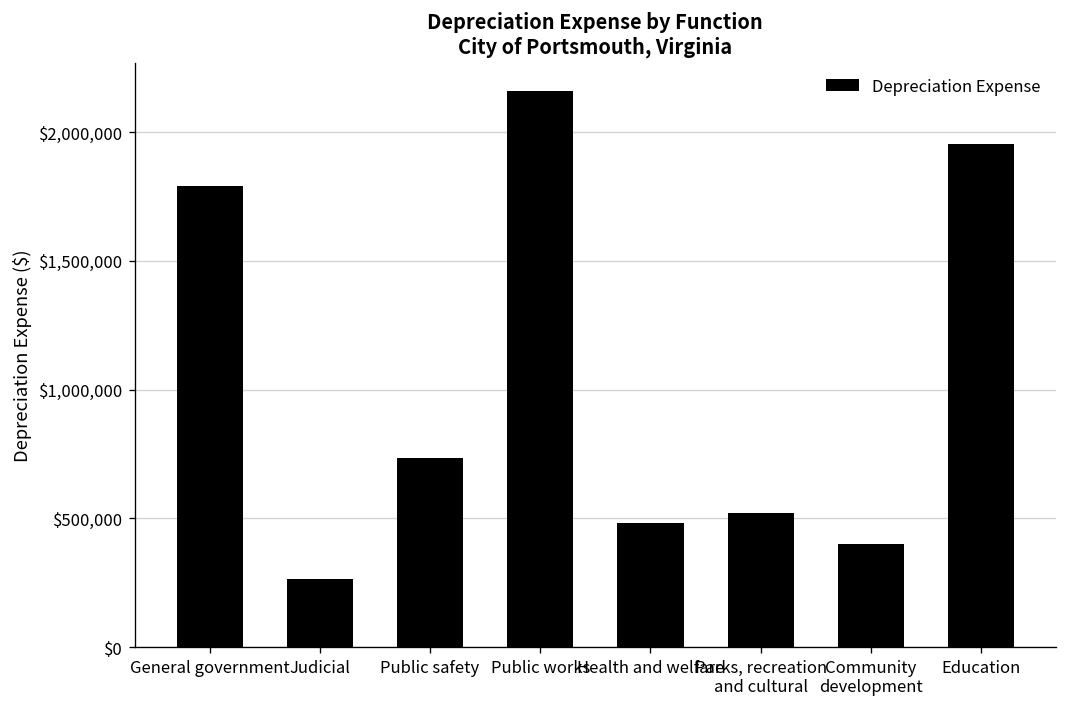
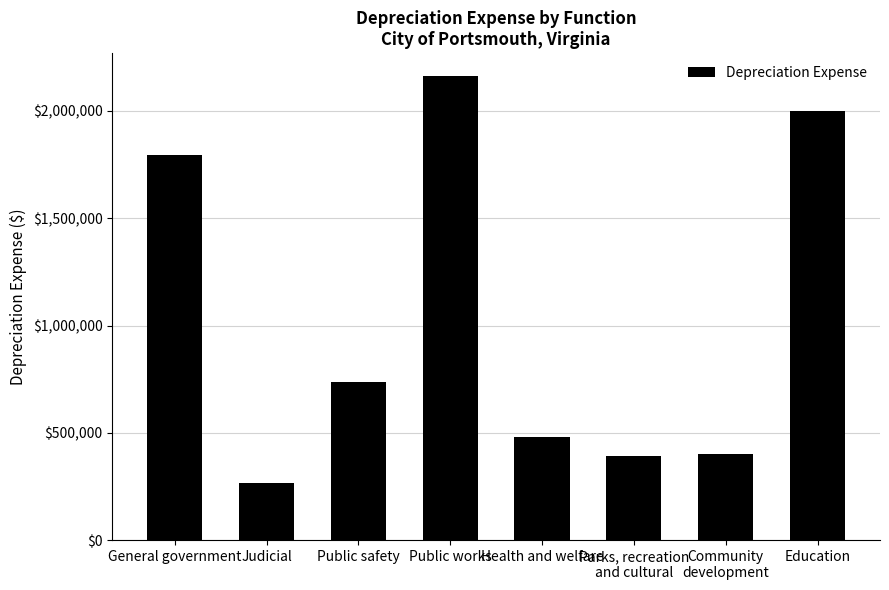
  {
    "General government": "$1,790,000",
    "Judicial": "$260,000",
    "Public safety": "$730,000",
    "Public works": "$2,160,000",
-   "Parks, recreation and cultural": "$520,000",
+   "Parks, recreation and cultural": "$390,000",
    "Community development": "$400,000",
-   "Education": "$1,950,000"
+   "Education": "$2,000,000"
  }
